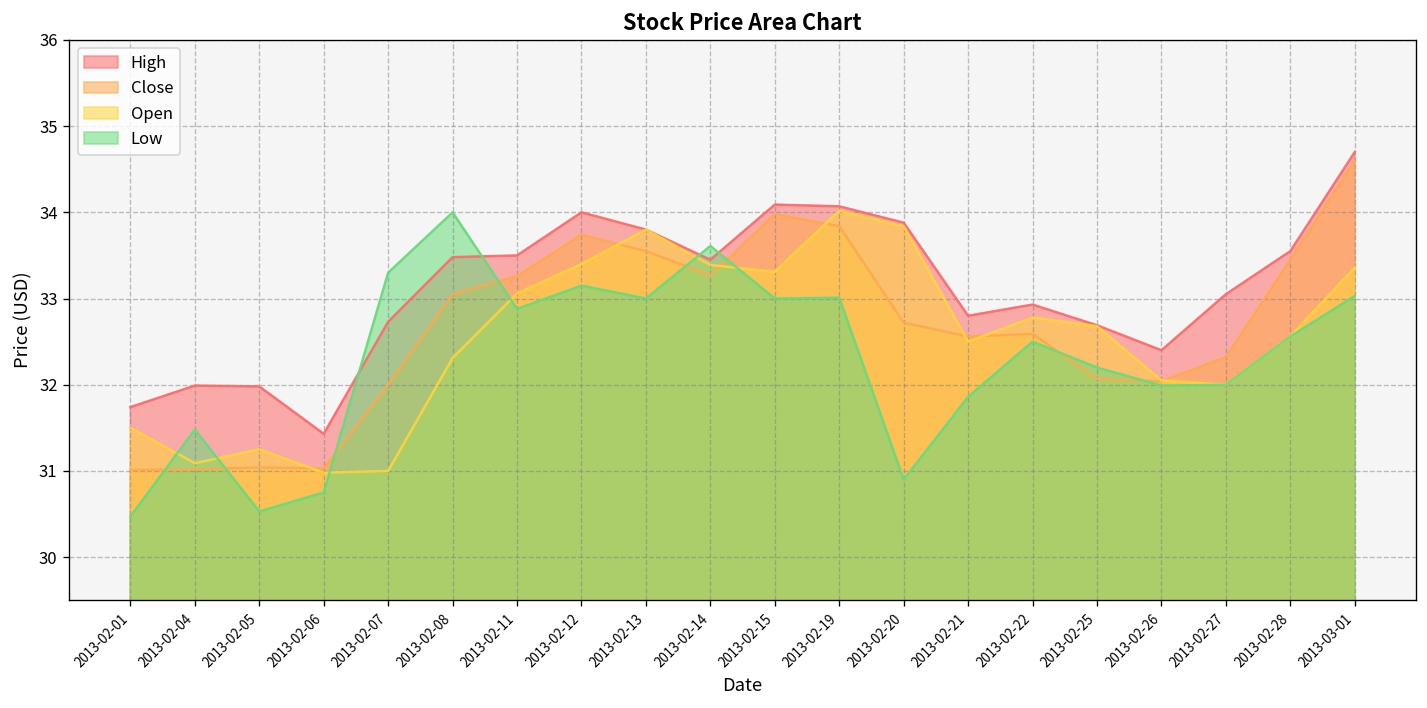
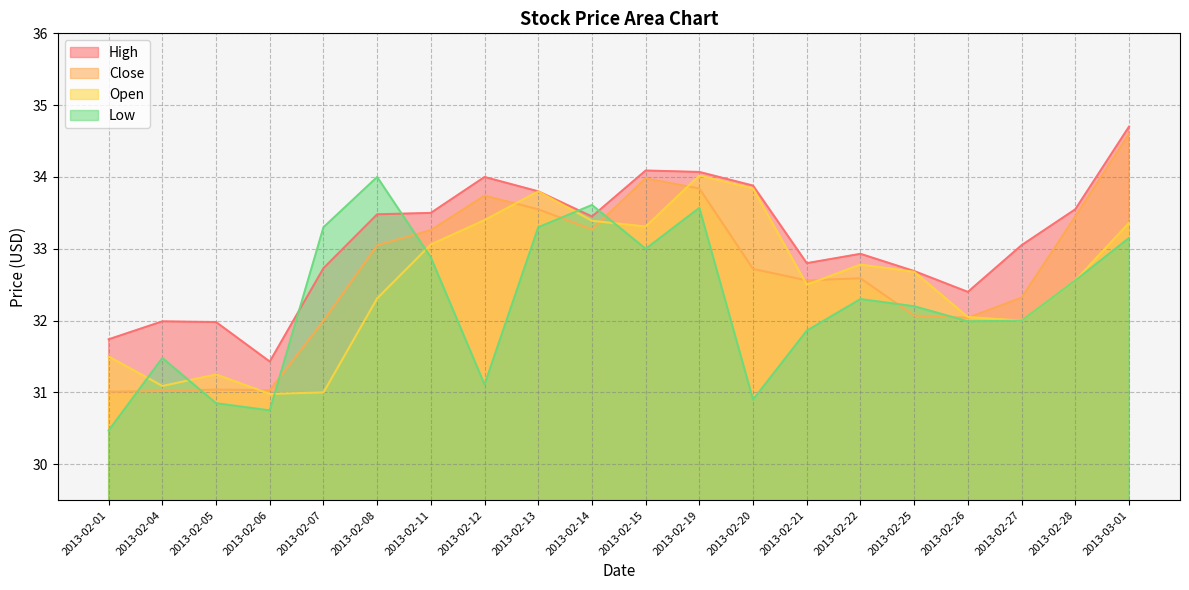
  {
    "Low": {
      "2013-02-01": 30.5,
      "2013-02-04": 31.5,
-     "2013-02-05": 30.5,
+     "2013-02-05": 30.9,
      "2013-02-06": 30.8,
      "2013-02-07": 33.3,
      "2013-02-08": 34.0,
      "2013-02-11": 32.9,
-     "2013-02-12": 33.2,
-     "2013-02-13": 33.0,
+     "2013-02-12": 31.1,
+     "2013-02-13": 33.3,
      "2013-02-14": 33.6,
      "2013-02-15": 33.0,
-     "2013-02-19": 33.0,
+     "2013-02-19": 33.6,
      "2013-02-20": 30.9,
      "2013-02-21": 31.9,
-     "2013-02-22": 32.5,
+     "2013-02-22": 32.3,
      "2013-02-25": 32.2,
      "2013-02-26": 32.0,
-     "2013-03-01": 33.0
+     "2013-03-01": 33.2
    }
  }
